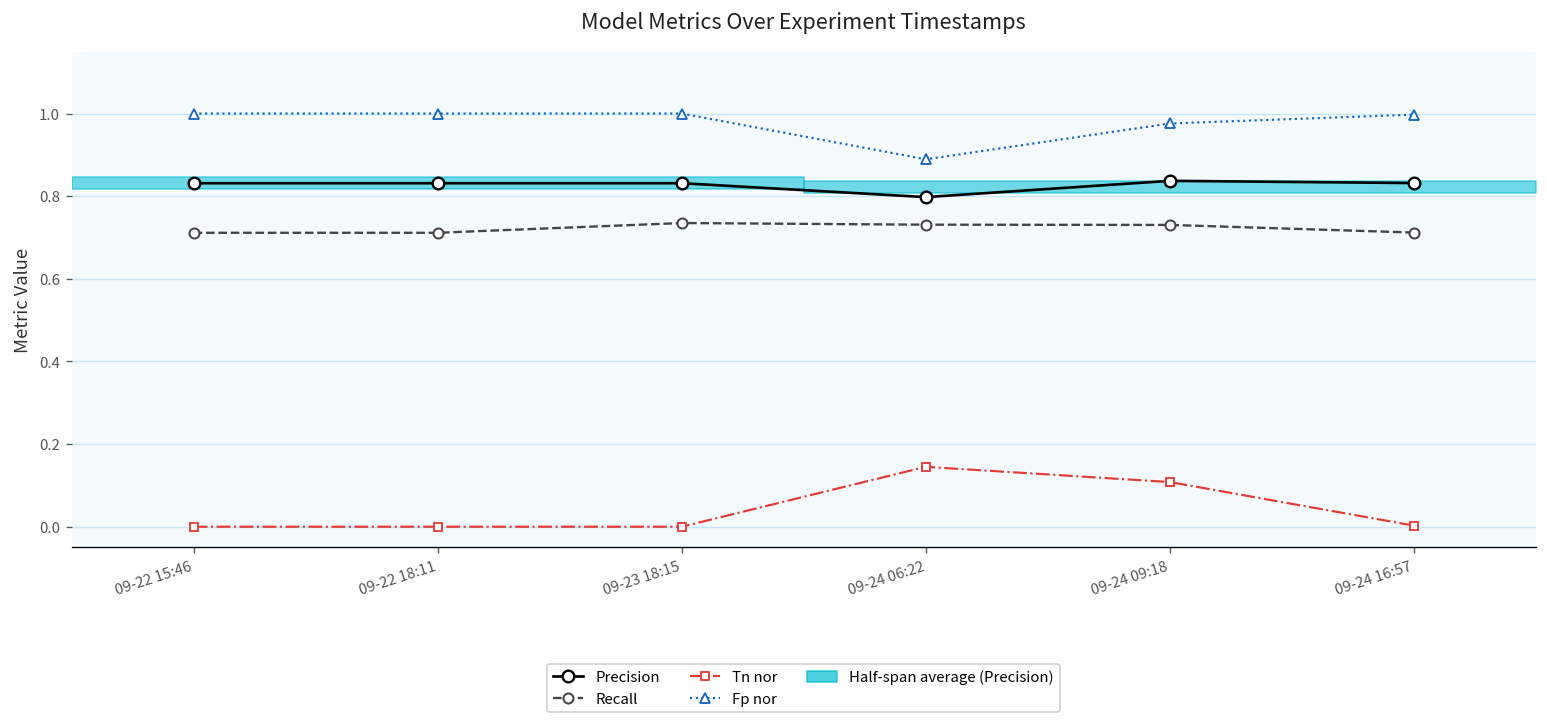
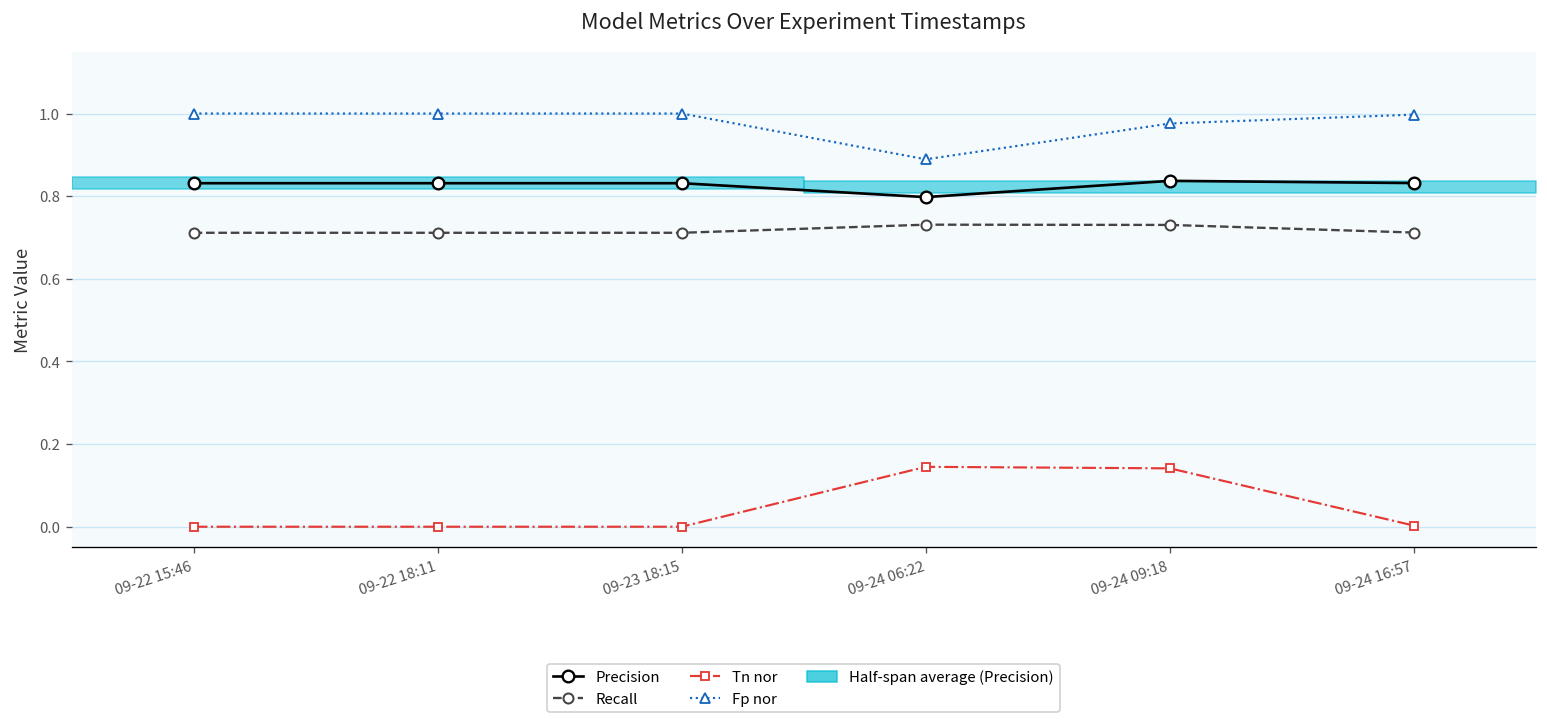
  {
    "Precision": {
      "09-22 15:46": 0.83,
      "09-22 18:11": 0.83,
      "09-23 18:15": 0.83,
      "09-24 06:22": 0.80,
      "09-24 09:18": 0.84,
      "09-24 16:57": 0.83
    },
    "Recall": {
      "09-22 15:46": 0.71,
      "09-22 18:11": 0.71,
-     "09-23 18:15": 0.73,
+     "09-23 18:15": 0.71,
      "09-24 06:22": 0.73,
      "09-24 09:18": 0.73,
      "09-24 16:57": 0.71
    },
    "Tn nor": {
      "09-22 15:46": 0.00,
      "09-22 18:11": 0.00,
      "09-23 18:15": 0.00,
      "09-24 06:22": 0.14,
-     "09-24 09:18": 0.11,
+     "09-24 09:18": 0.14,
      "09-24 16:57": 0.00
    },
    "Fp nor": {
      "09-22 15:46": 1.00,
      "09-22 18:11": 1.00,
      "09-23 18:15": 1.00,
      "09-24 06:22": 0.89,
      "09-24 09:18": 0.98,
      "09-24 16:57": 1.00
    }
  }
